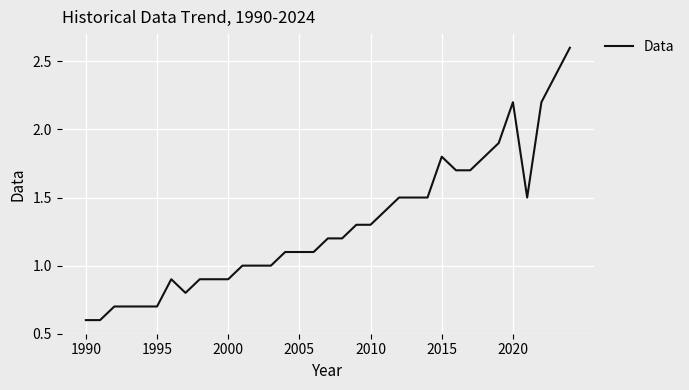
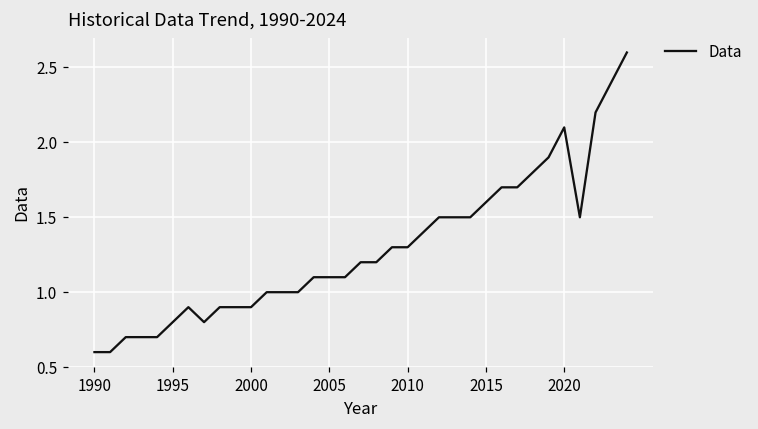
  {
    "1990": 0.6,
-   "1995": 0.7,
+   "1995": 0.8,
    "2000": 0.9,
    "2005": 1.1,
    "2010": 1.3,
-   "2015": 1.8,
-   "2020": 2.2
+   "2015": 1.6,
+   "2020": 2.1
  }
